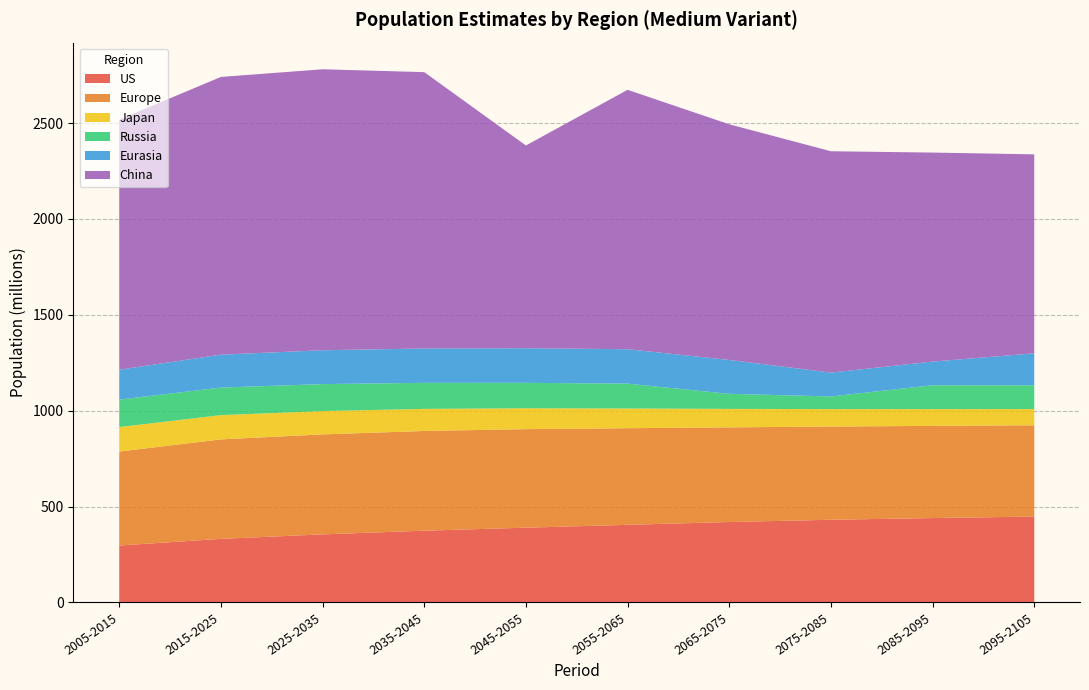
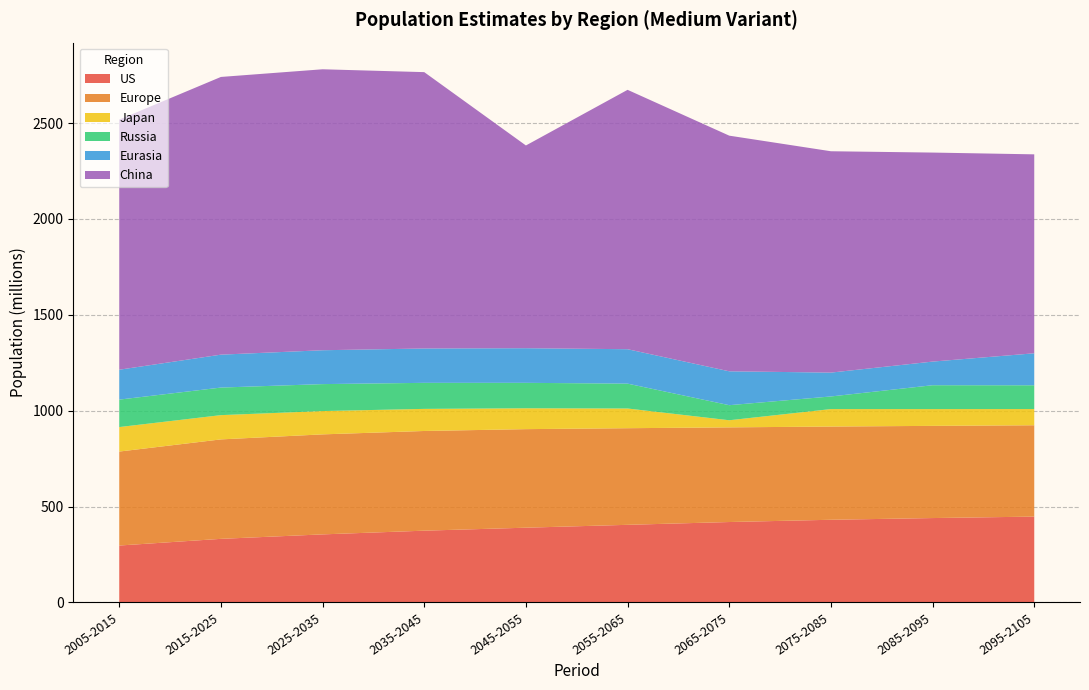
  {
    "Japan": {
      "2005-2015": 130,
      "2015-2025": 130,
      "2025-2035": 120,
      "2035-2045": 120,
      "2045-2055": 110,
      "2055-2065": 100,
-     "2065-2075": 100,
+     "2065-2075": 40,
      "2075-2085": 90,
      "2085-2095": 90,
      "2095-2105": 80
    },
    "Russia": {
      "2005-2015": 140,
      "2015-2025": 140,
      "2025-2035": 140,
      "2035-2045": 140,
      "2045-2055": 130,
      "2055-2065": 130,
      "2065-2075": 80,
      "2075-2085": 70,
      "2085-2095": 120,
      "2095-2105": 120
    },
    "Eurasia": {
      "2005-2015": 160,
      "2015-2025": 170,
      "2025-2035": 180,
      "2035-2045": 180,
      "2045-2055": 180,
      "2055-2065": 180,
      "2065-2075": 180,
      "2075-2085": 120,
      "2085-2095": 120,
      "2095-2105": 170
    },
    "China": {
      "2015-2025": 1450,
      "2025-2035": 1470,
      "2035-2045": 1440,
      "2045-2055": 1060,
      "2055-2065": 1350,
      "2065-2075": 1230,
      "2075-2085": 1150,
      "2085-2095": 1090,
      "2095-2105": 1040
    }
  }
